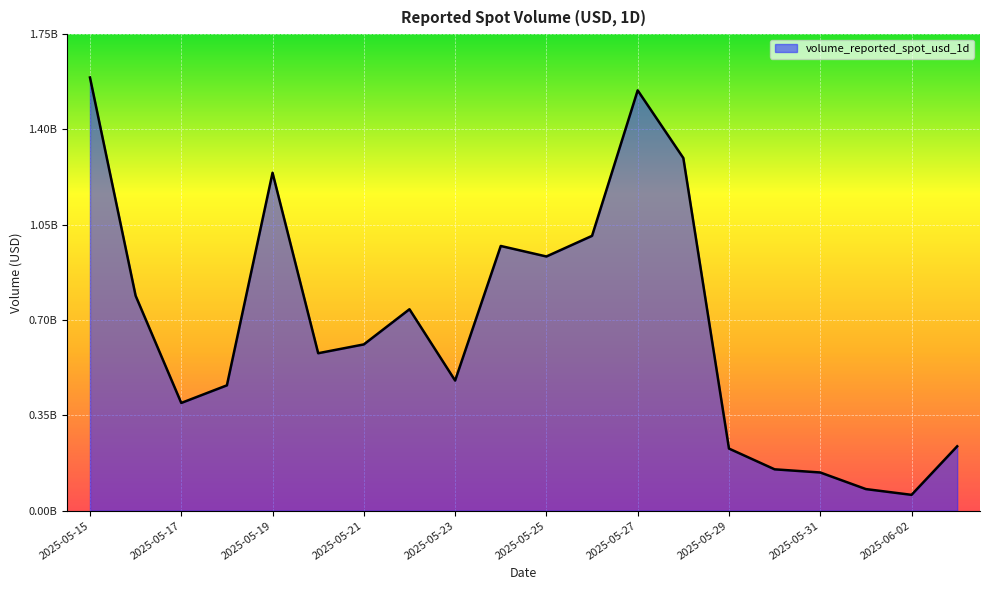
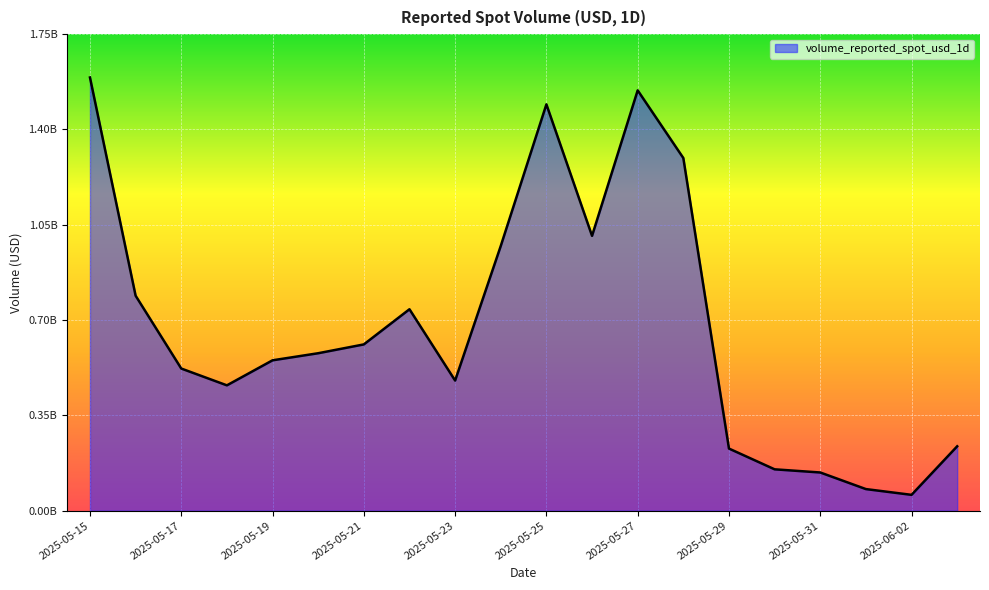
  {
    "2025-05-15": 1590000000,
-   "2025-05-17": 390000000,
-   "2025-05-19": 1240000000,
+   "2025-05-17": 520000000,
+   "2025-05-19": 550000000,
    "2025-05-21": 610000000,
    "2025-05-23": 480000000,
-   "2025-05-25": 930000000,
+   "2025-05-25": 1490000000,
    "2025-05-27": 1540000000,
    "2025-05-29": 230000000,
    "2025-05-31": 140000000,
    "2025-06-02": 60000000
  }
